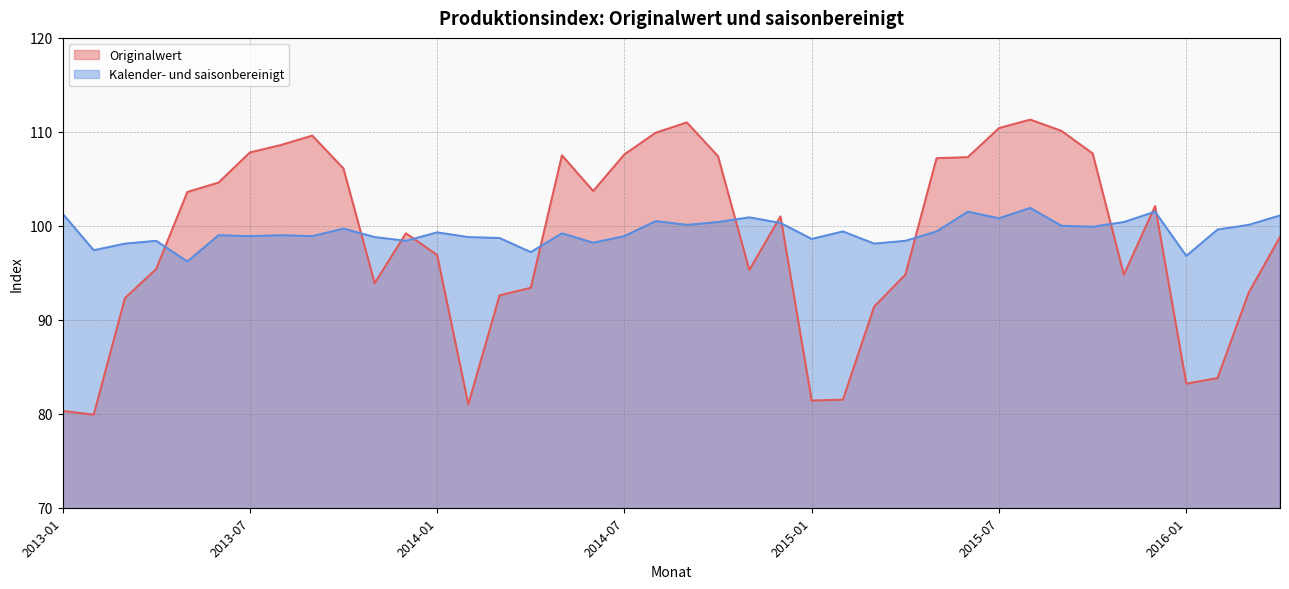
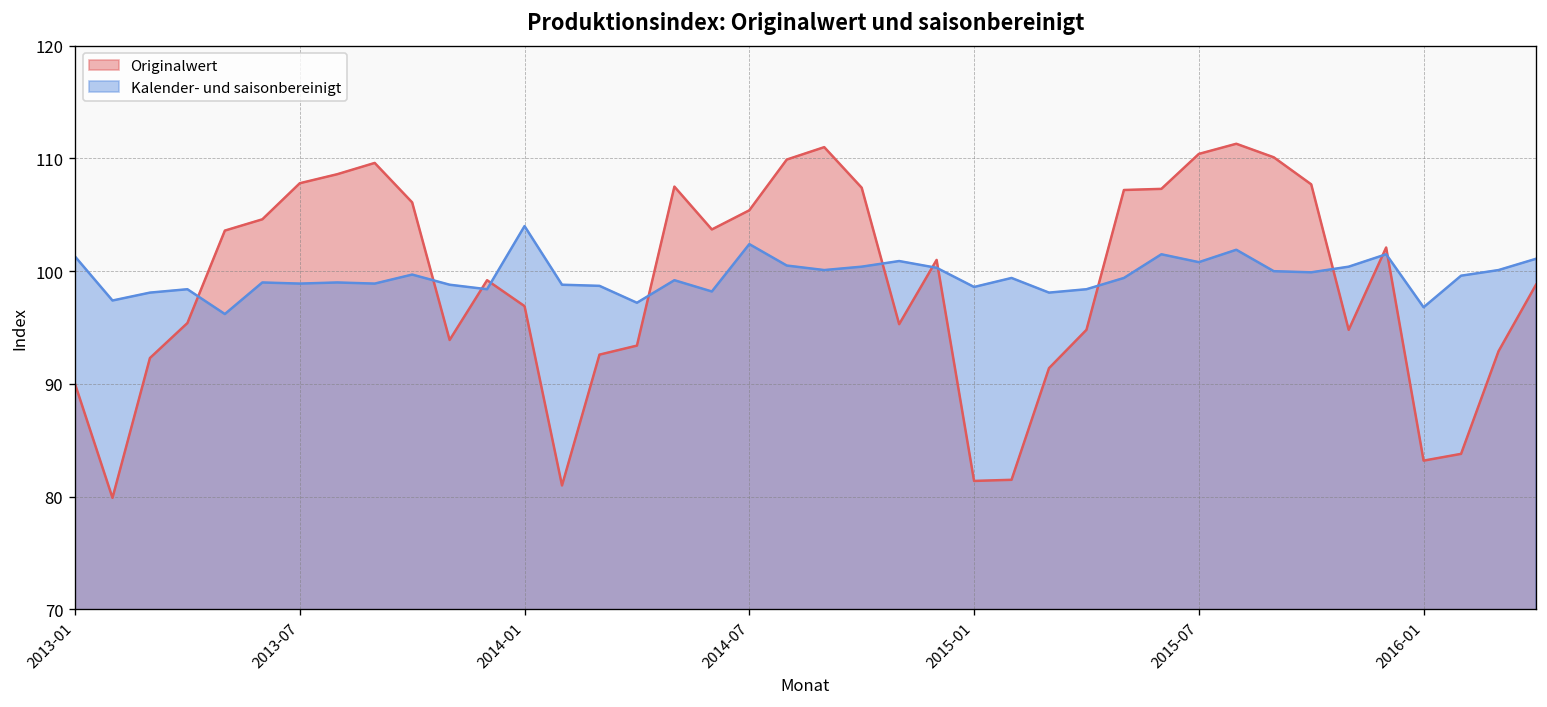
  {
    "Originalwert": {
-     "2013-01": 80,
+     "2013-01": 90,
      "2013-07": 108,
      "2014-01": 97,
-     "2014-07": 108,
+     "2014-07": 105,
      "2015-01": 81,
      "2015-07": 110,
      "2016-01": 83
    },
    "Kalender- und saisonbereinigt": {
      "2013-01": 101,
      "2013-07": 99,
-     "2014-01": 99,
-     "2014-07": 99,
+     "2014-01": 104,
+     "2014-07": 102,
      "2015-01": 99,
      "2015-07": 101,
      "2016-01": 97
    }
  }
